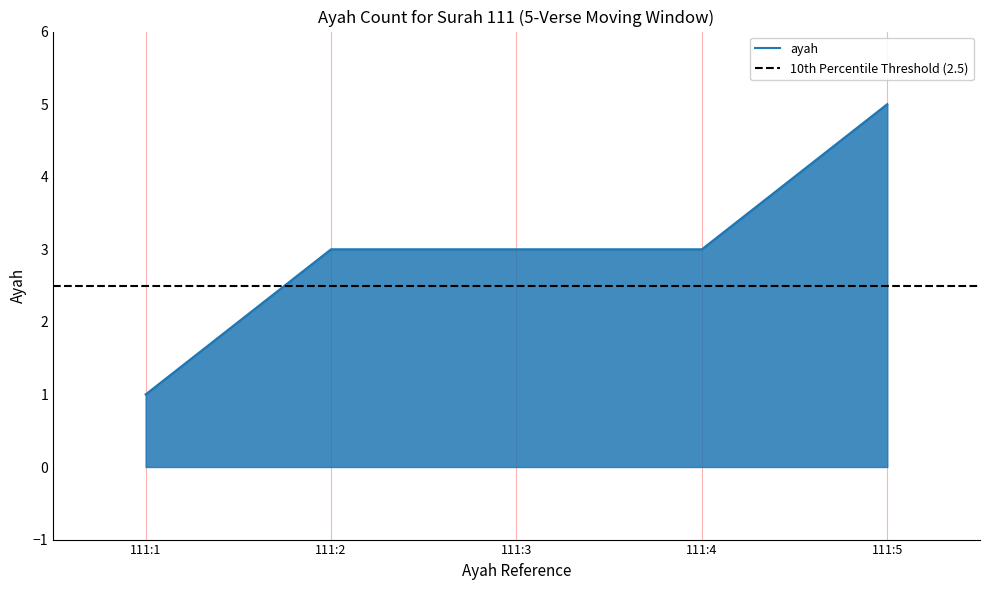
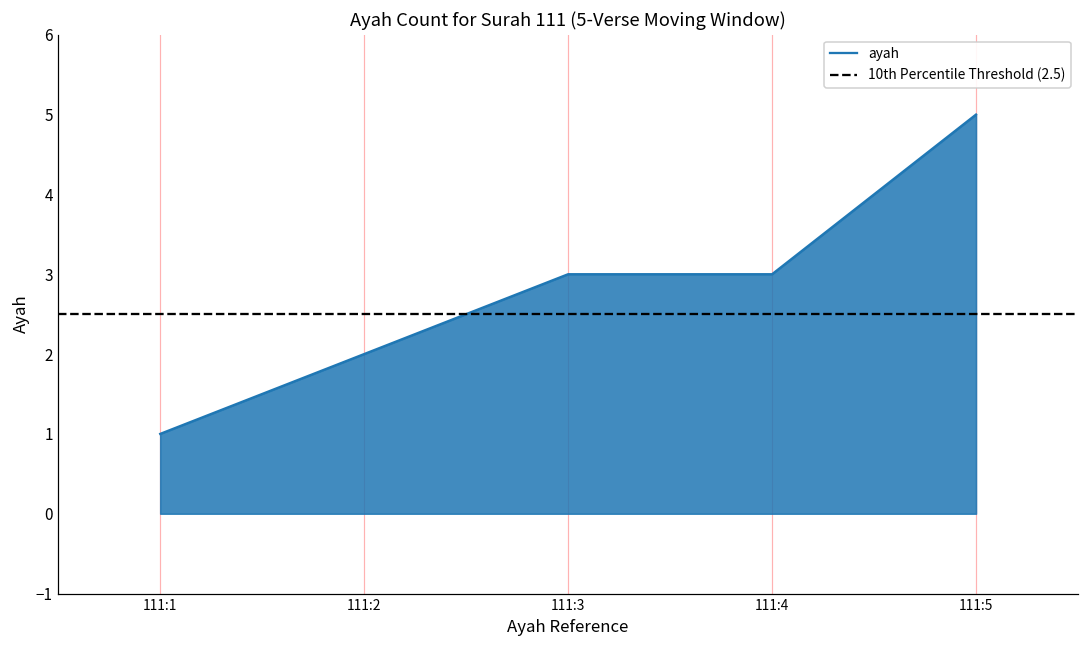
  {
    "111:1": 1,
-   "111:2": 3,
+   "111:2": 2,
    "111:3": 3,
    "111:4": 3,
    "111:5": 5
  }
